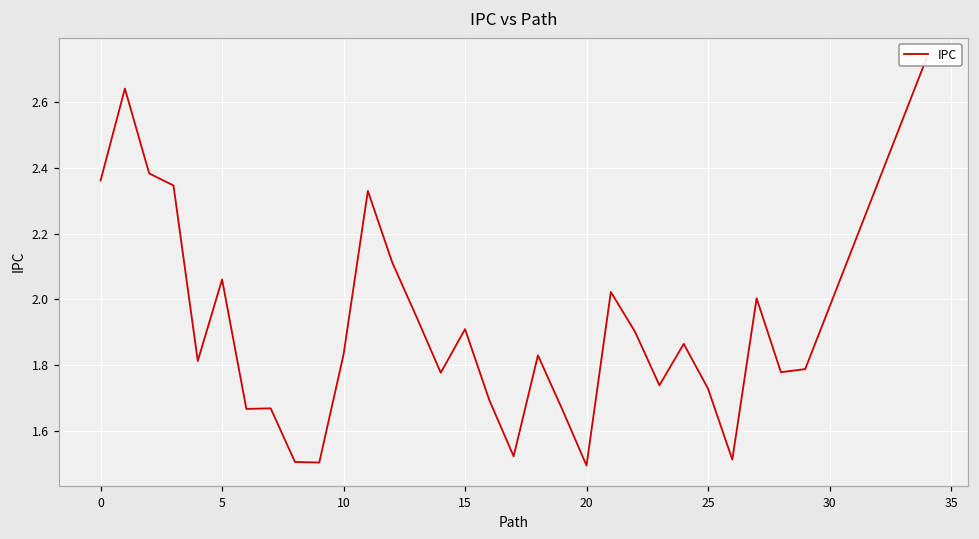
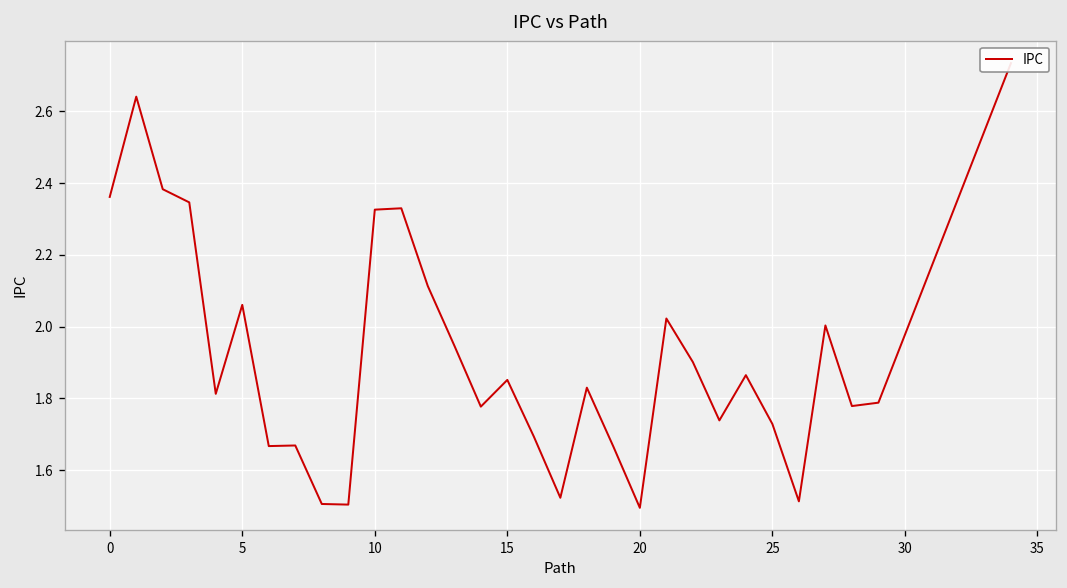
  {
    "0": 2.36,
    "5": 2.06,
-   "10": 1.83,
-   "15": 1.91,
+   "10": 2.33,
+   "15": 1.85,
    "20": 1.50,
    "25": 1.73
  }
